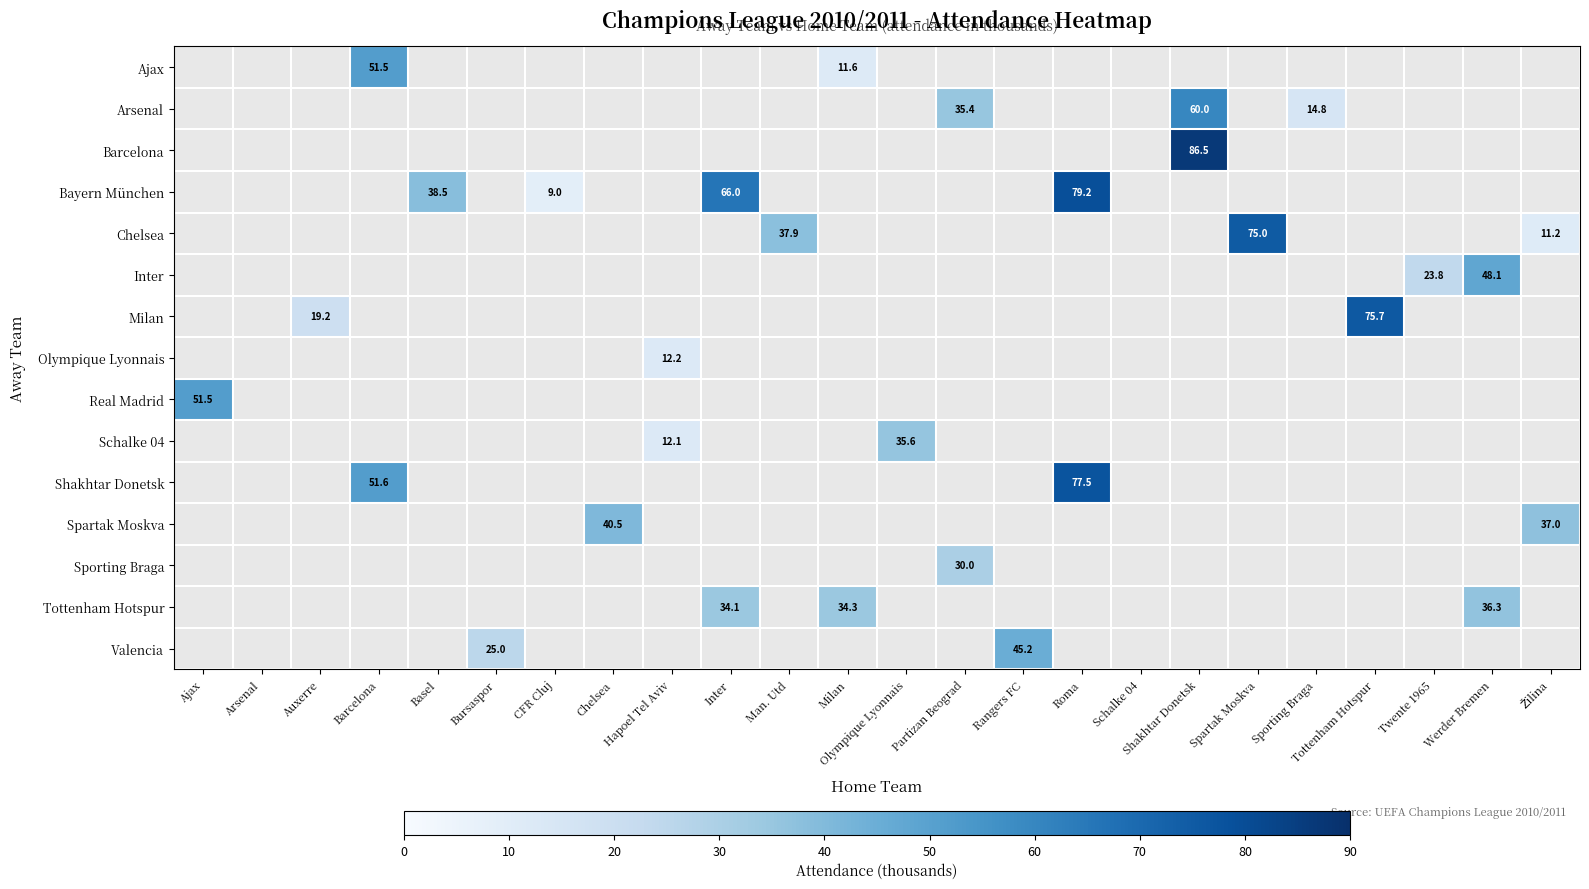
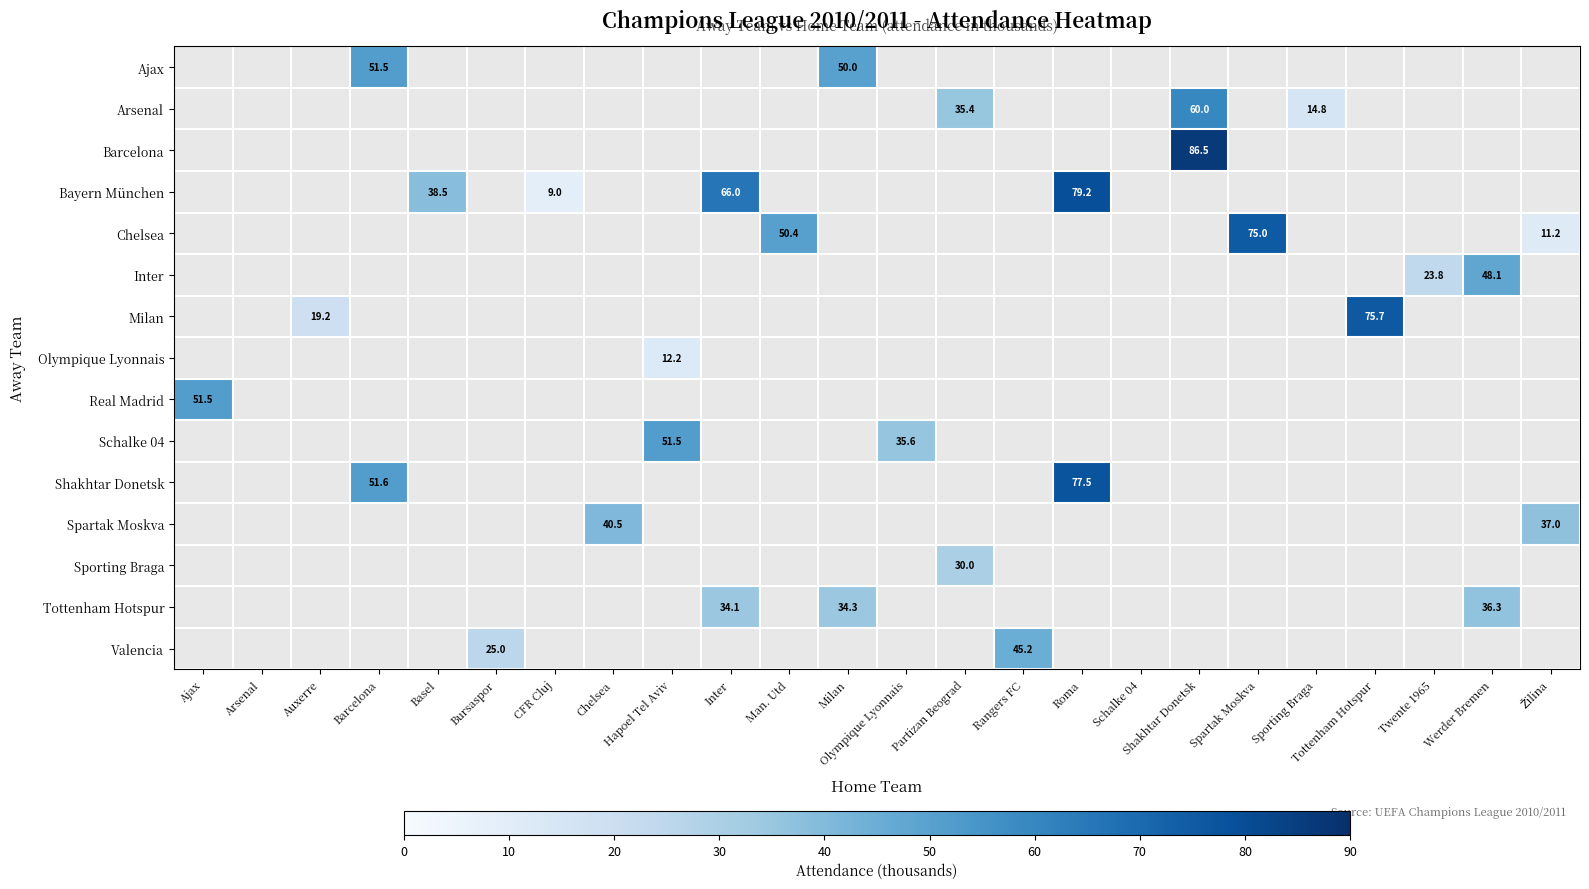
  {
    "Ajax": {
      "Barcelona": 51.5,
-     "Milan": 11.6
+     "Milan": 50.0
    },
    "Arsenal": {
      "Partizan Beograd": 35.4,
      "Shakhtar Donetsk": 60.0,
      "Sporting Braga": 14.8
    },
    "Barcelona": {
      "Shakhtar Donetsk": 86.5
    },
    "Bayern München": {
      "Basel": 38.5,
      "CFR Cluj": 9.0,
      "Inter": 66.0,
      "Roma": 79.2
    },
    "Chelsea": {
-     "Man. Utd": 37.9,
+     "Man. Utd": 50.4,
      "Spartak Moskva": 75.0,
      "Žilina": 11.2
    },
    "Inter": {
      "Twente 1965": 23.8,
      "Werder Bremen": 48.1
    },
    "Milan": {
      "Auxerre": 19.2,
      "Tottenham Hotspur": 75.7
    },
    "Olympique Lyonnais": {
      "Hapoel Tel Aviv": 12.2
    },
    "Real Madrid": {
      "Ajax": 51.5
    },
    "Schalke 04": {
-     "Hapoel Tel Aviv": 12.1,
+     "Hapoel Tel Aviv": 51.5,
      "Olympique Lyonnais": 35.6
    },
    "Shakhtar Donetsk": {
      "Barcelona": 51.6,
      "Roma": 77.5
    },
    "Spartak Moskva": {
      "Chelsea": 40.5,
      "Žilina": 37.0
    },
    "Sporting Braga": {
      "Partizan Beograd": 30.0
    },
    "Tottenham Hotspur": {
      "Inter": 34.1,
      "Milan": 34.3,
      "Werder Bremen": 36.3
    },
    "Valencia": {
      "Bursaspor": 25.0,
      "Rangers FC": 45.2
    }
  }
